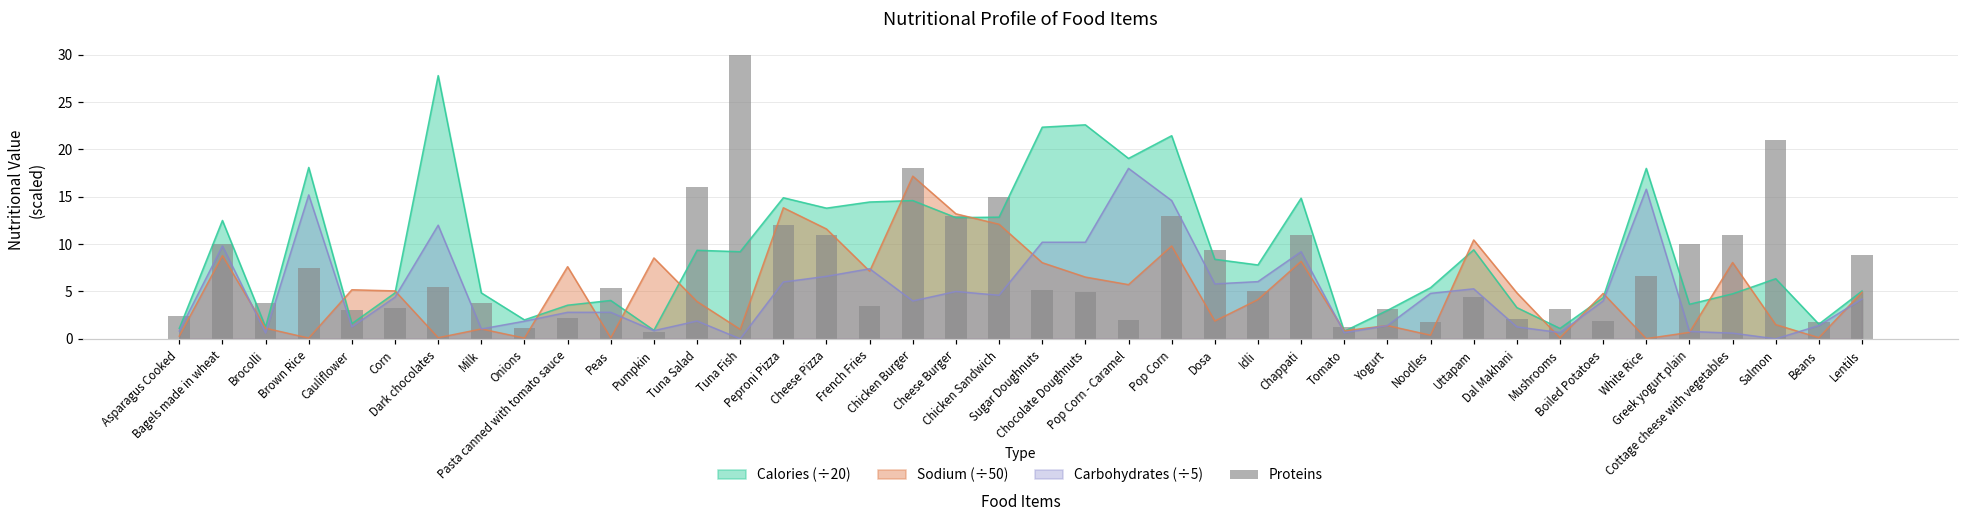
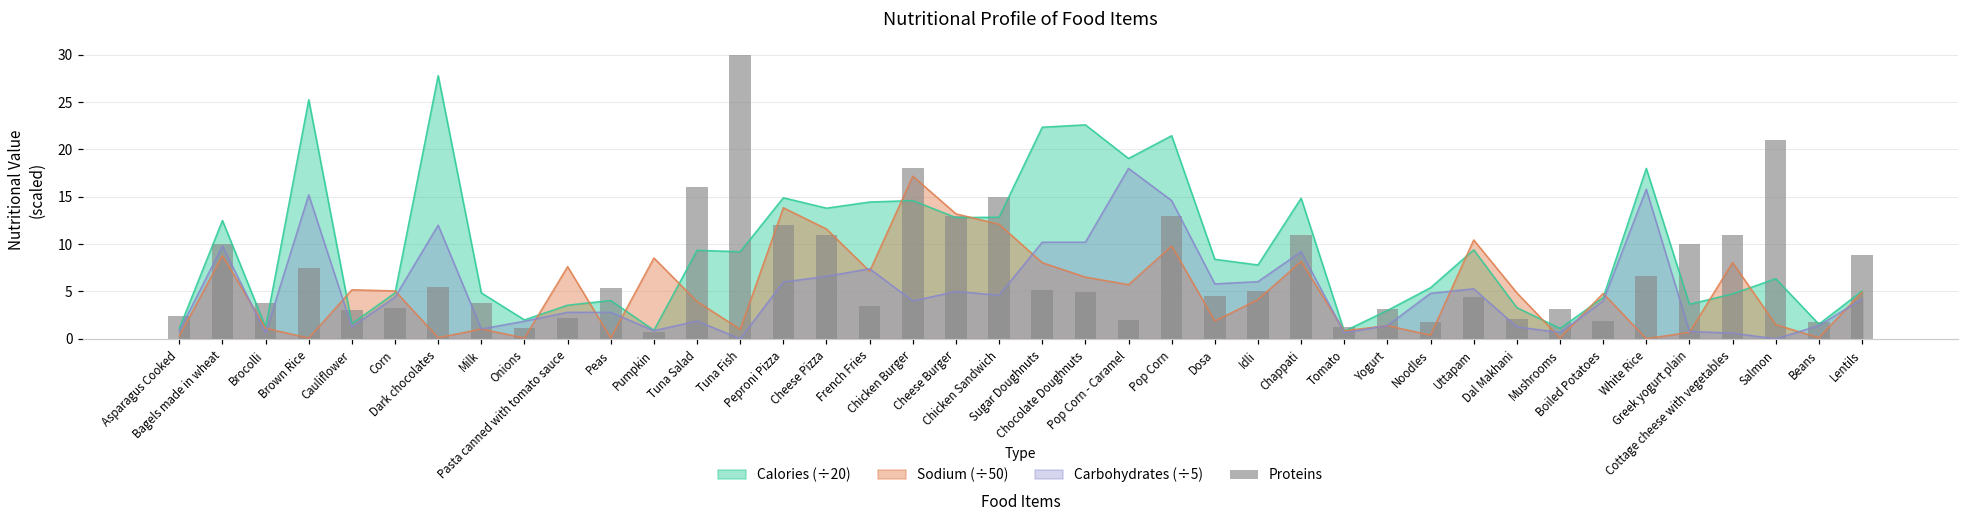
  {
    "Proteins": {
      "Asparagus Cooked": 2,
      "Bagels made in wheat": 10,
      "Brocolli": 4,
      "Brown Rice": 8,
      "Cauliflower": 3,
      "Corn": 3,
      "Dark chocolates": 6,
      "Milk": 4,
      "Onions": 1,
      "Pasta canned with tomato sauce": 2,
      "Peas": 5,
      "Pumpkin": 1,
      "Tuna Salad": 16,
      "Tuna Fish": 30,
      "Peproni Pizza": 12,
      "Cheese Pizza": 11,
      "French Fries": 4,
      "Chicken Burger": 18,
      "Cheese Burger": 13,
      "Chicken Sandwich": 15,
      "Sugar Doughnuts": 5,
      "Chocolate Doughnuts": 5,
      "Pop Corn - Caramel": 2,
      "Pop Corn": 13,
-     "Dosa": 9,
+     "Dosa": 5,
      "Idli": 5,
      "Chappati": 11,
      "Tomato": 1,
      "Yogurt": 3,
      "Noodles": 2,
      "Uttapam": 4,
      "Dal Makhani": 2,
      "Mushrooms": 3,
      "Boiled Potatoes": 2,
      "White Rice": 7,
      "Greek yogurt plain": 10,
      "Cottage cheese with vegetables": 11,
      "Salmon": 21,
      "Beans": 2,
      "Lentils": 9
    },
    "Calories (÷20)": {
      "Bagels made in wheat": 13,
-     "Brown Rice": 18,
+     "Brown Rice": 25,
      "Cauliflower": 2,
      "Dark chocolates": 28,
      "Milk": 5,
      "Pasta canned with tomato sauce": 4,
      "Peas": 4,
      "Tuna Salad": 9,
      "Tuna Fish": 9,
      "Peproni Pizza": 15,
      "Cheese Pizza": 14,
      "French Fries": 14,
      "Chicken Burger": 15,
      "Cheese Burger": 13,
      "Chicken Sandwich": 13,
      "Sugar Doughnuts": 22,
      "Chocolate Doughnuts": 23,
      "Pop Corn - Caramel": 19,
      "Pop Corn": 21,
      "Dosa": 8,
      "Idli": 8,
      "Chappati": 15,
      "Yogurt": 3,
      "Noodles": 5,
      "Uttapam": 9,
      "Dal Makhani": 3,
      "Mushrooms": 1,
      "Boiled Potatoes": 4,
      "White Rice": 18,
      "Greek yogurt plain": 4,
      "Cottage cheese with vegetables": 5,
      "Salmon": 6
    },
    "Sodium (÷50)": {
      "Asparagus Cooked": 0,
      "Bagels made in wheat": 9,
      "Brown Rice": 0,
      "Cauliflower": 5,
      "Dark chocolates": 0,
      "Onions": 0,
      "Pasta canned with tomato sauce": 8,
      "Peas": 0,
      "Pumpkin": 9,
      "Tuna Salad": 4,
      "Tuna Fish": 1,
      "Peproni Pizza": 14,
      "Cheese Pizza": 12,
      "Chicken Burger": 17,
      "Cheese Burger": 13,
      "Chicken Sandwich": 12,
      "Sugar Doughnuts": 8,
      "Chocolate Doughnuts": 7,
      "Pop Corn - Caramel": 6,
      "Pop Corn": 10,
      "Dosa": 2,
      "Idli": 4,
      "Chappati": 8,
      "Noodles": 0,
      "Uttapam": 10,
      "Dal Makhani": 5,
      "Mushrooms": 0,
      "Boiled Potatoes": 5,
      "White Rice": 0,
      "Cottage cheese with vegetables": 8,
      "Salmon": 2,
      "Beans": 0
    },
    "Carbohydrates (÷5)": {
      "Bagels made in wheat": 10,
      "Brocolli": 1,
      "Brown Rice": 15,
      "Cauliflower": 1,
      "Corn": 4,
      "Dark chocolates": 12,
      "Pasta canned with tomato sauce": 3,
      "Peas": 3,
      "Tuna Salad": 2,
      "Tuna Fish": 0,
      "Peproni Pizza": 6,
      "Cheese Pizza": 7,
      "Chicken Burger": 4,
      "Cheese Burger": 5,
      "Chicken Sandwich": 5,
      "Sugar Doughnuts": 10,
      "Chocolate Doughnuts": 10,
      "Pop Corn - Caramel": 18,
      "Pop Corn": 15,
      "Dosa": 6,
      "Idli": 6,
      "Chappati": 9,
      "Noodles": 5,
      "Uttapam": 5,
      "Dal Makhani": 1,
      "Mushrooms": 1,
      "Boiled Potatoes": 4,
      "White Rice": 16,
      "Cottage cheese with vegetables": 1,
      "Salmon": 0,
      "Lentils": 4
    }
  }
